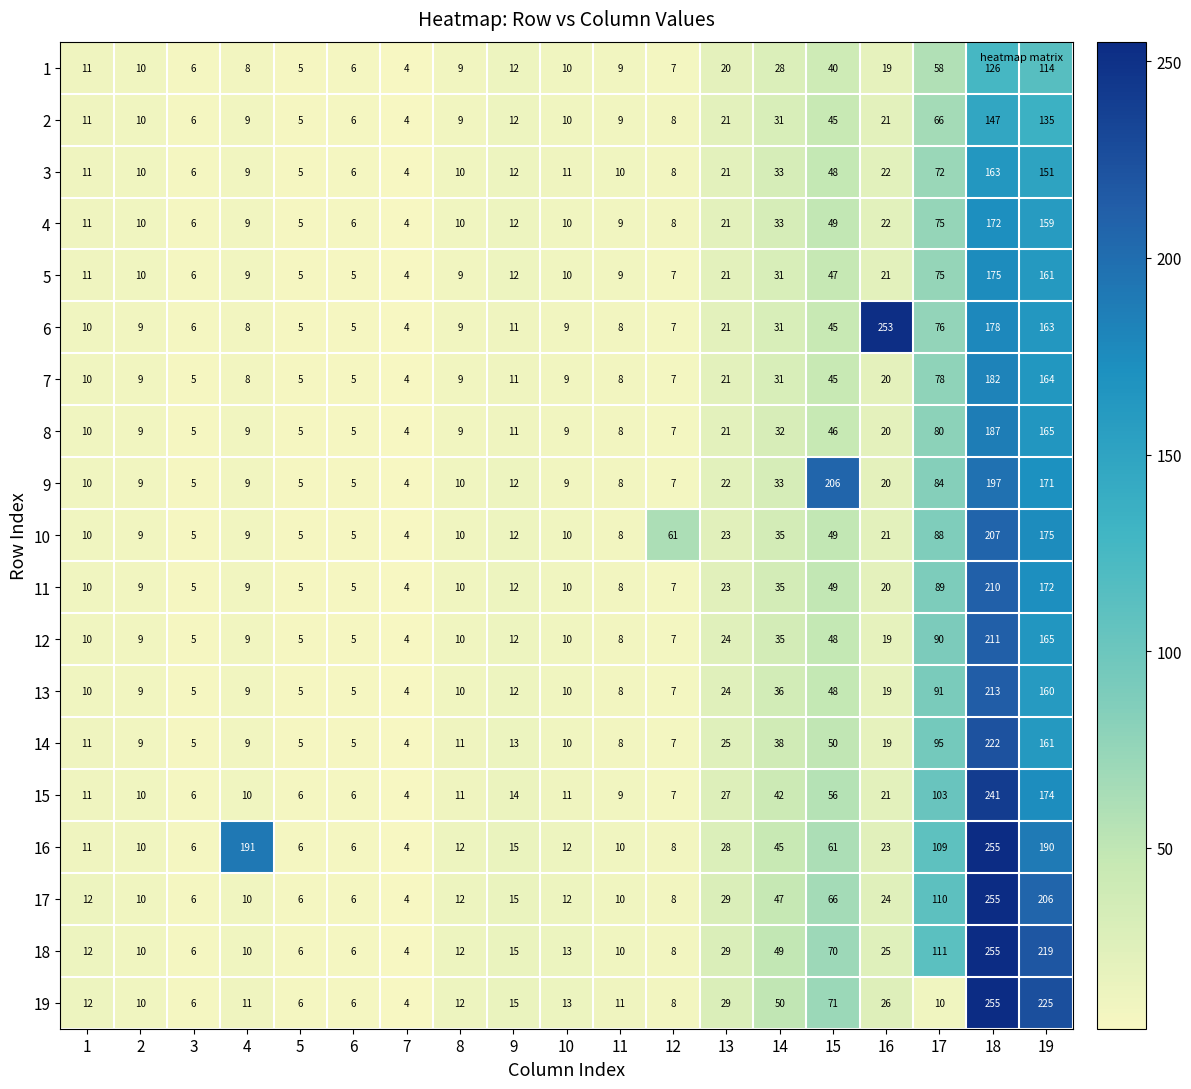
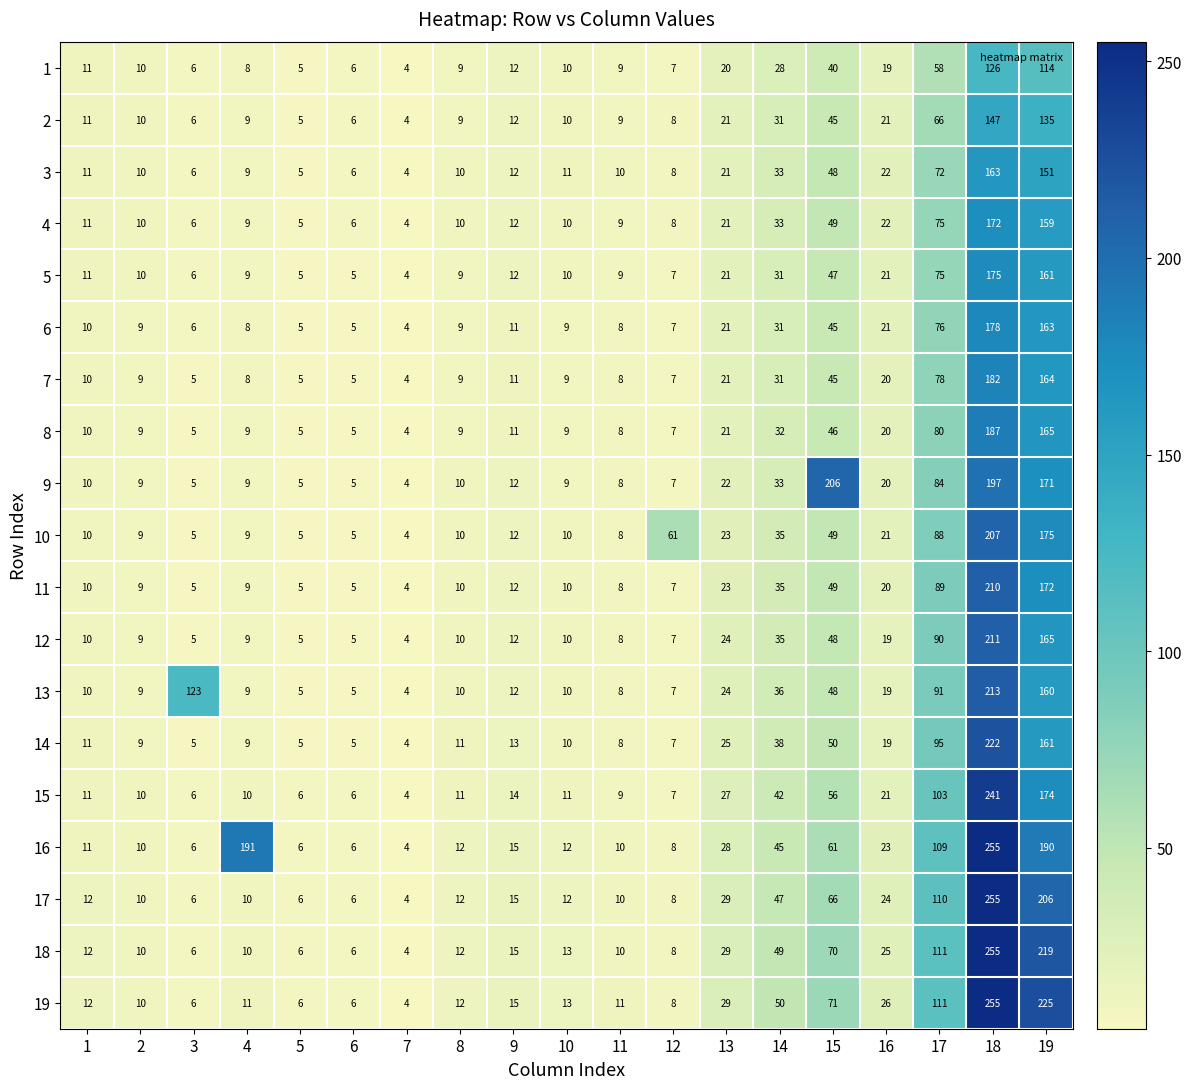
  {
    "6": {
      "1": 10,
      "2": 9,
      "3": 6,
      "4": 8,
      "5": 5,
      "6": 5,
      "7": 4,
      "8": 9,
      "9": 11,
      "10": 9,
      "11": 8,
      "12": 7,
      "13": 21,
      "14": 31,
      "15": 45,
-     "16": 253,
+     "16": 21,
      "17": 76,
      "18": 178,
      "19": 163
    },
    "13": {
      "1": 10,
      "2": 9,
-     "3": 5,
+     "3": 123,
      "4": 9,
      "5": 5,
      "6": 5,
      "7": 4,
      "8": 10,
      "9": 12,
      "10": 10,
      "11": 8,
      "12": 7,
      "13": 24,
      "14": 36,
      "15": 48,
      "16": 19,
      "17": 91,
      "18": 213,
      "19": 160
    },
    "19": {
      "1": 12,
      "2": 10,
      "3": 6,
      "4": 11,
      "5": 6,
      "6": 6,
      "7": 4,
      "8": 12,
      "9": 15,
      "10": 13,
      "11": 11,
      "12": 8,
      "13": 29,
      "14": 50,
      "15": 71,
      "16": 26,
-     "17": 10,
+     "17": 111,
      "18": 255,
      "19": 225
    }
  }
